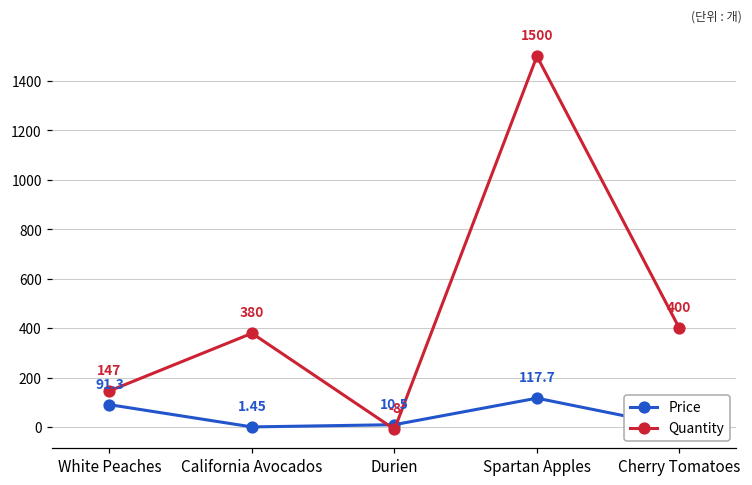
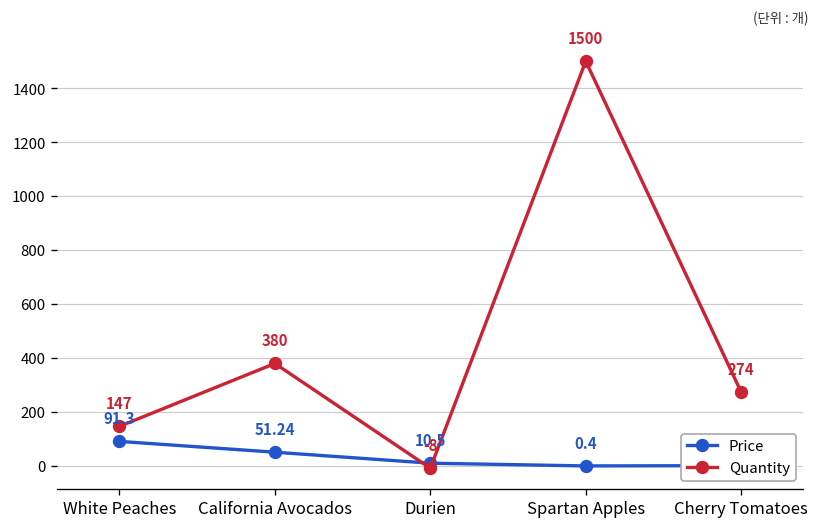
  {
    "Price": {
-     "California Avocados": 1.45,
-     "Spartan Apples": 117.7
+     "California Avocados": 51.24,
+     "Spartan Apples": 0.4
    },
    "Quantity": {
      "White Peaches": 147,
      "California Avocados": 380,
      "Spartan Apples": 1500,
-     "Cherry Tomatoes": 400
+     "Cherry Tomatoes": 274
    }
  }
